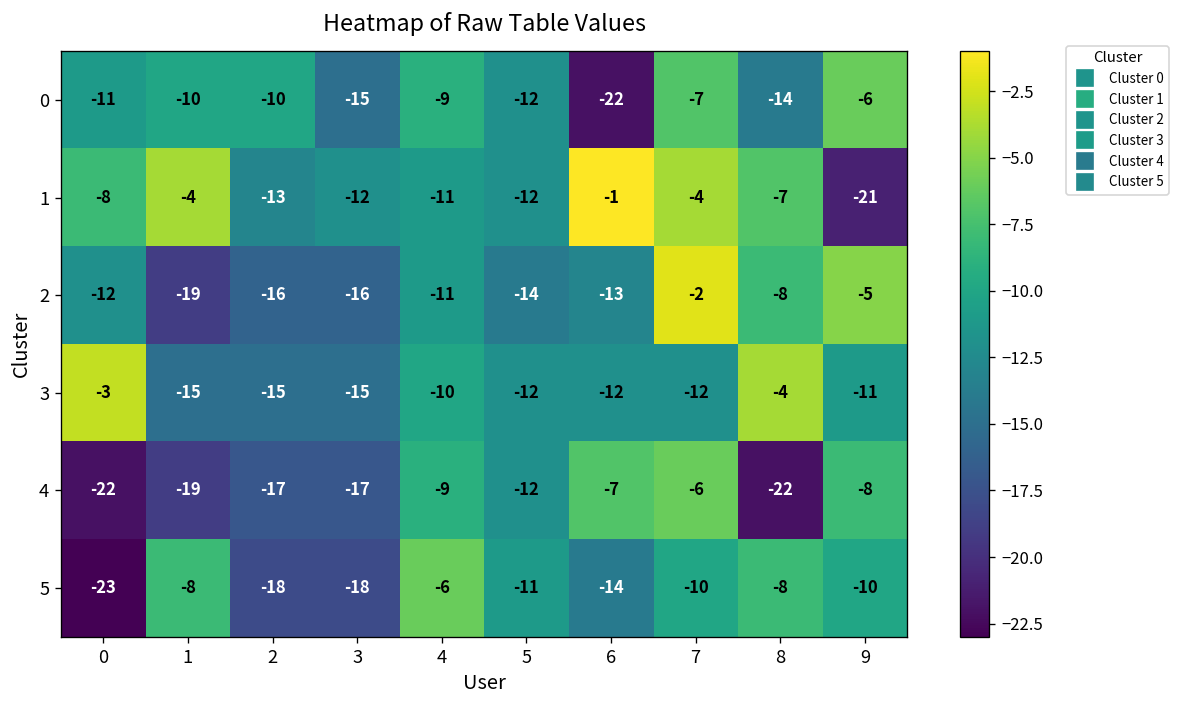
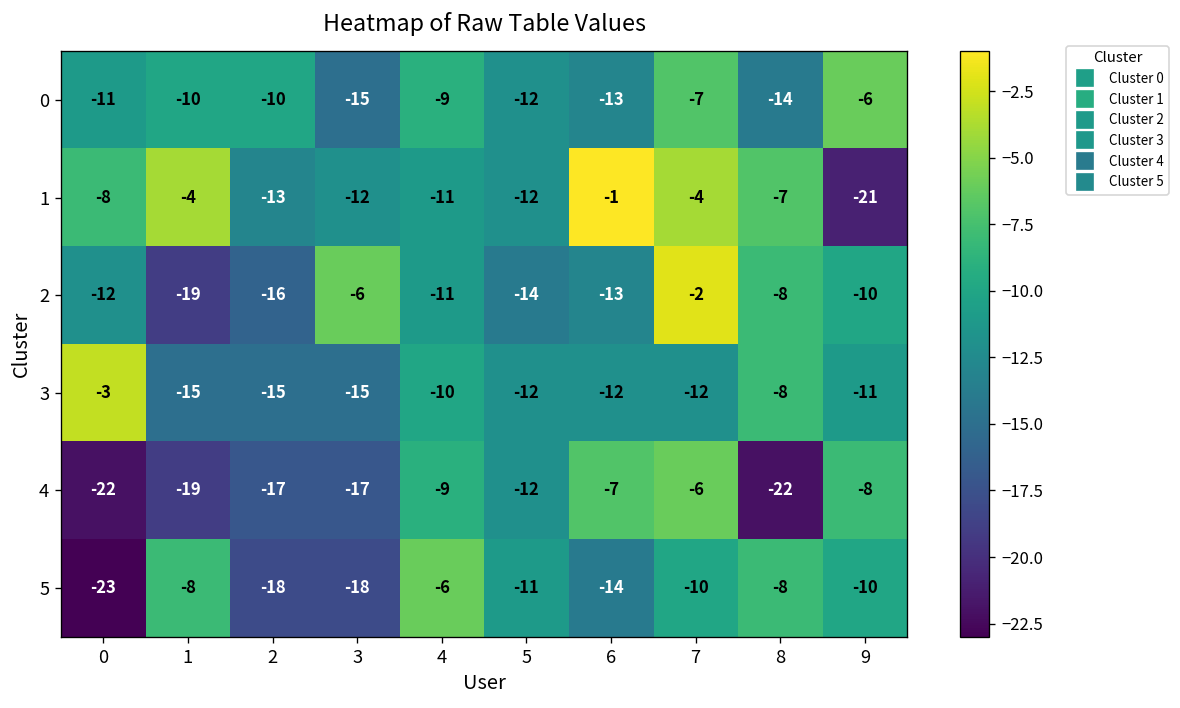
  {
    "0": {
      "0": -11,
      "1": -10,
      "2": -10,
      "3": -15,
      "4": -9,
      "5": -12,
-     "6": -22,
+     "6": -13,
      "7": -7,
      "8": -14,
      "9": -6
    },
    "1": {
      "0": -8,
      "1": -4,
      "2": -13,
      "3": -12,
      "4": -11,
      "5": -12,
      "6": -1,
      "7": -4,
      "8": -7,
      "9": -21
    },
    "2": {
      "0": -12,
      "1": -19,
      "2": -16,
-     "3": -16,
+     "3": -6,
      "4": -11,
      "5": -14,
      "6": -13,
      "7": -2,
      "8": -8,
-     "9": -5
+     "9": -10
    },
    "3": {
      "0": -3,
      "1": -15,
      "2": -15,
      "3": -15,
      "4": -10,
      "5": -12,
      "6": -12,
      "7": -12,
-     "8": -4,
+     "8": -8,
      "9": -11
    },
    "4": {
      "0": -22,
      "1": -19,
      "2": -17,
      "3": -17,
      "4": -9,
      "5": -12,
      "6": -7,
      "7": -6,
      "8": -22,
      "9": -8
    },
    "5": {
      "0": -23,
      "1": -8,
      "2": -18,
      "3": -18,
      "4": -6,
      "5": -11,
      "6": -14,
      "7": -10,
      "8": -8,
      "9": -10
    }
  }
